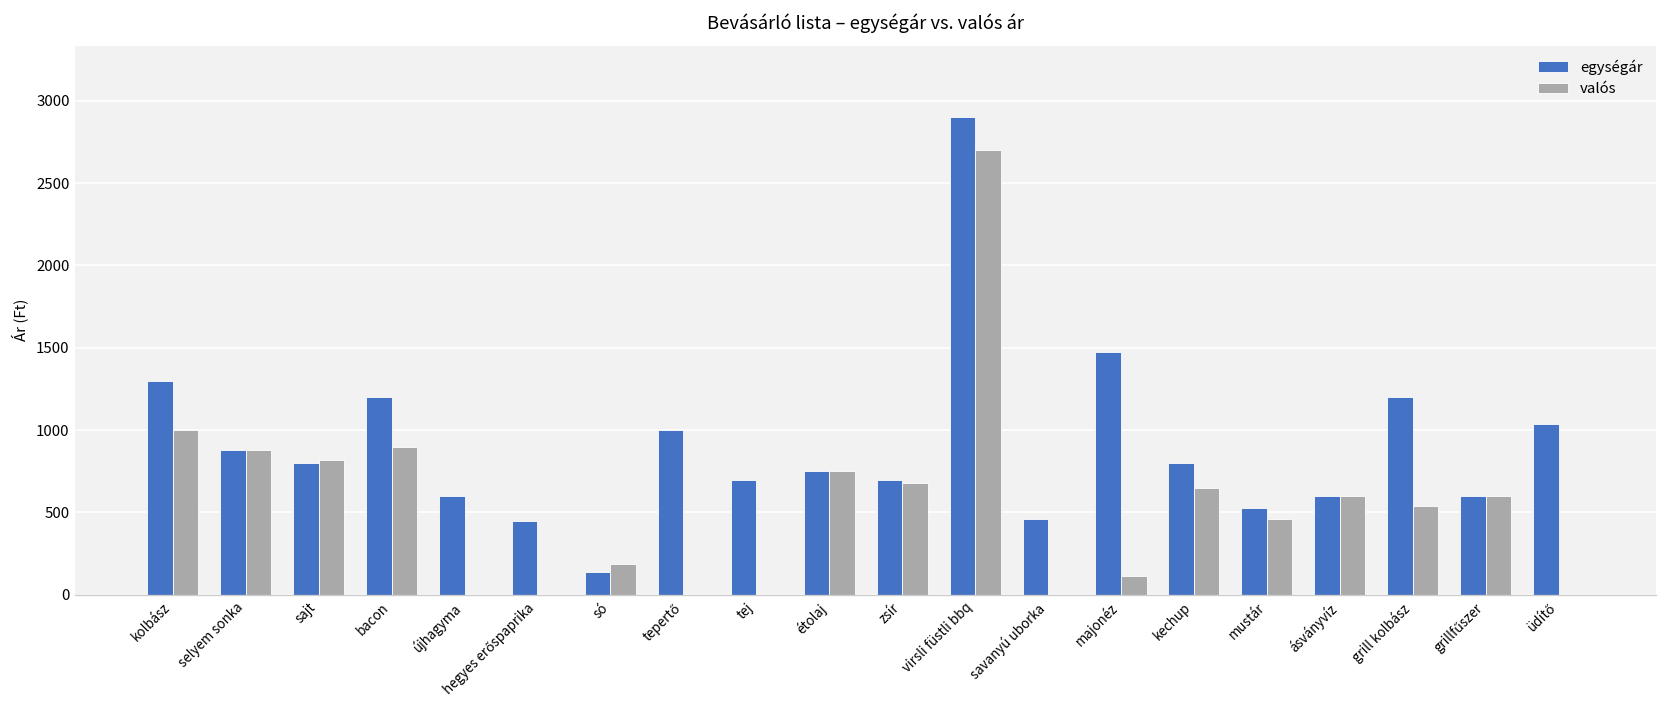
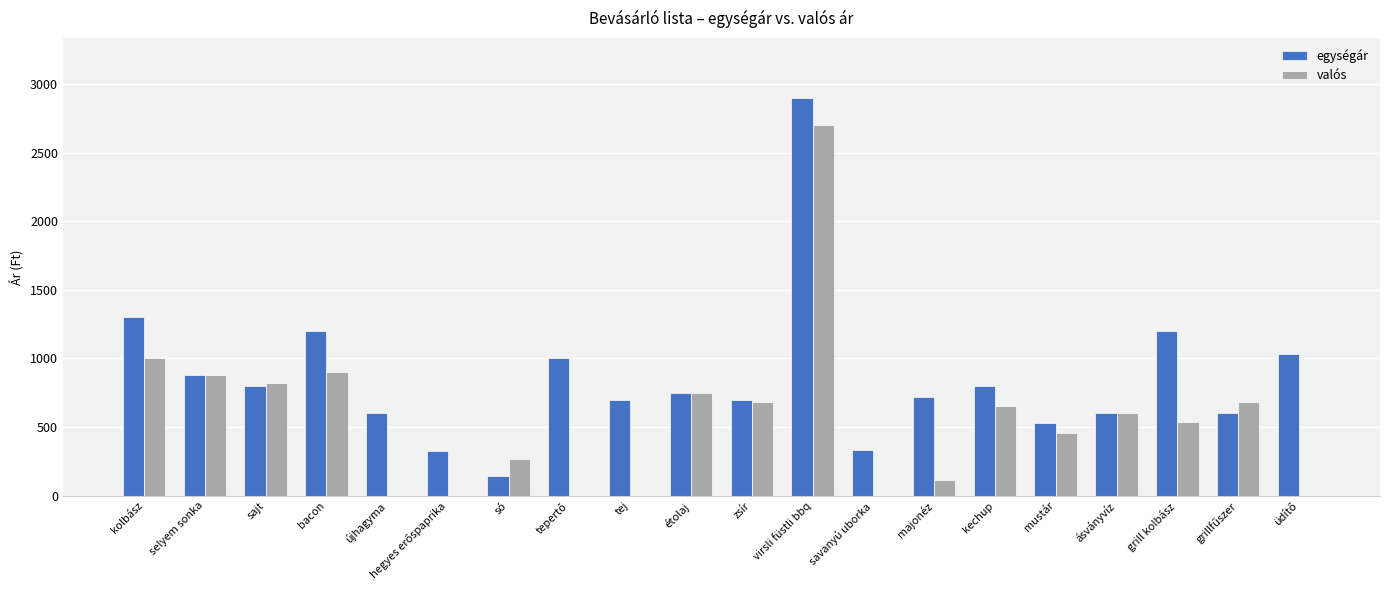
  {
    "egységár": {
      "kolbász": 1300,
      "selyem sonka": 880,
      "sajt": 800,
      "bacon": 1200,
      "újhagyma": 600,
-     "hegyes erőspaprika": 450,
+     "hegyes erőspaprika": 320,
      "só": 140,
      "tepertő": 1000,
      "tej": 700,
      "étolaj": 750,
      "zsír": 700,
      "virsli füstli bbq": 2900,
-     "savanyú uborka": 460,
-     "majonéz": 1480,
+     "savanyú uborka": 330,
+     "majonéz": 720,
      "kechup": 800,
      "mustár": 530,
      "ásványvíz": 600,
      "grill kolbász": 1200,
      "grillfűszer": 600,
      "üdítő": 1040
    },
    "valós": {
      "kolbász": 1000,
      "selyem sonka": 880,
      "sajt": 820,
      "bacon": 900,
      "újhagyma": 0,
      "hegyes erőspaprika": 0,
-     "só": 190,
+     "só": 270,
      "tepertő": 0,
      "tej": 0,
      "étolaj": 750,
      "zsír": 680,
      "virsli füstli bbq": 2700,
      "savanyú uborka": 0,
      "majonéz": 110,
      "kechup": 650,
      "mustár": 460,
      "ásványvíz": 600,
      "grill kolbász": 540,
-     "grillfűszer": 600,
+     "grillfűszer": 690,
      "üdítő": 0
    }
  }
